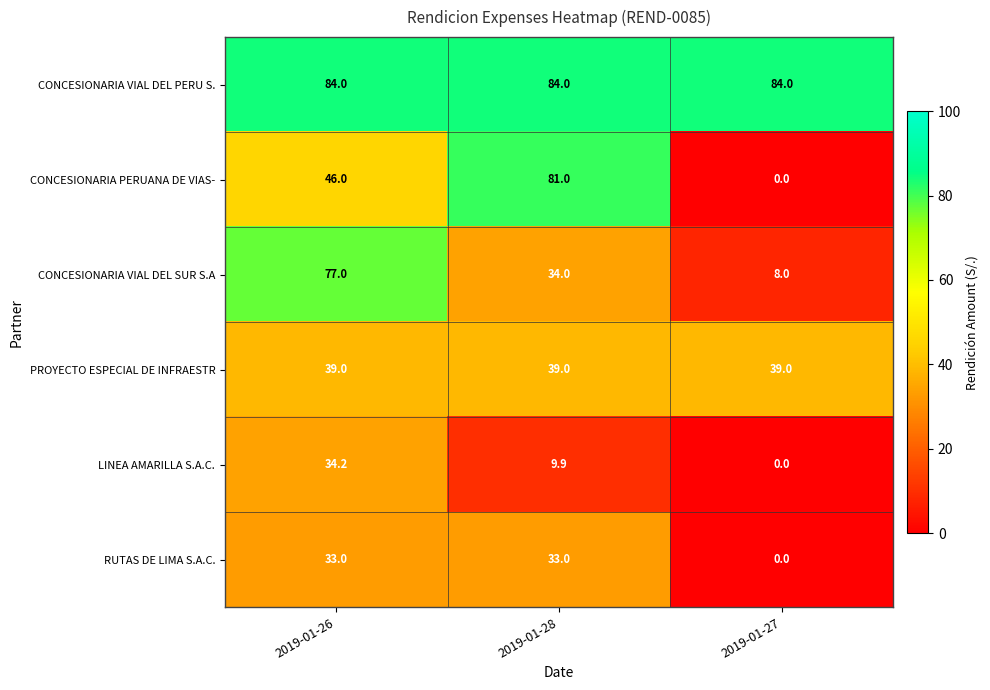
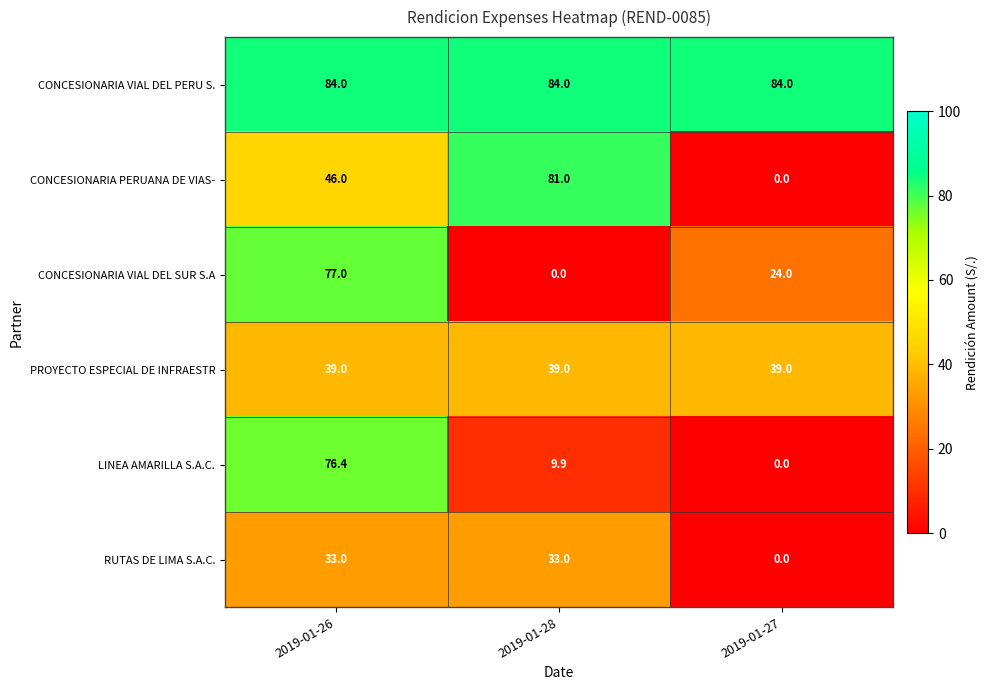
  {
    "CONCESIONARIA VIAL DEL PERU S.": {
      "2019-01-26": 84.0,
      "2019-01-28": 84.0,
      "2019-01-27": 84.0
    },
    "CONCESIONARIA PERUANA DE VIAS-": {
      "2019-01-26": 46.0,
      "2019-01-28": 81.0,
      "2019-01-27": 0.0
    },
    "CONCESIONARIA VIAL DEL SUR S.A": {
      "2019-01-26": 77.0,
-     "2019-01-28": 34.0,
-     "2019-01-27": 8.0
+     "2019-01-28": 0.0,
+     "2019-01-27": 24.0
    },
    "PROYECTO ESPECIAL DE INFRAESTR": {
      "2019-01-26": 39.0,
      "2019-01-28": 39.0,
      "2019-01-27": 39.0
    },
    "LINEA AMARILLA S.A.C.": {
-     "2019-01-26": 34.2,
+     "2019-01-26": 76.4,
      "2019-01-28": 9.9,
      "2019-01-27": 0.0
    },
    "RUTAS DE LIMA S.A.C.": {
      "2019-01-26": 33.0,
      "2019-01-28": 33.0,
      "2019-01-27": 0.0
    }
  }
